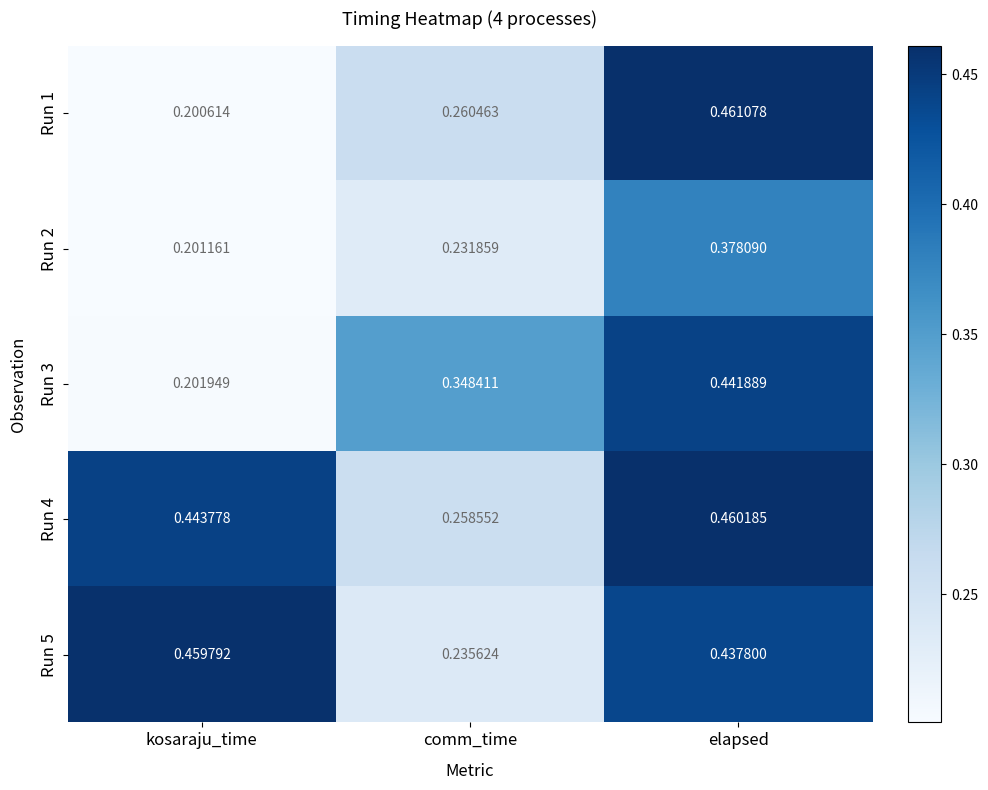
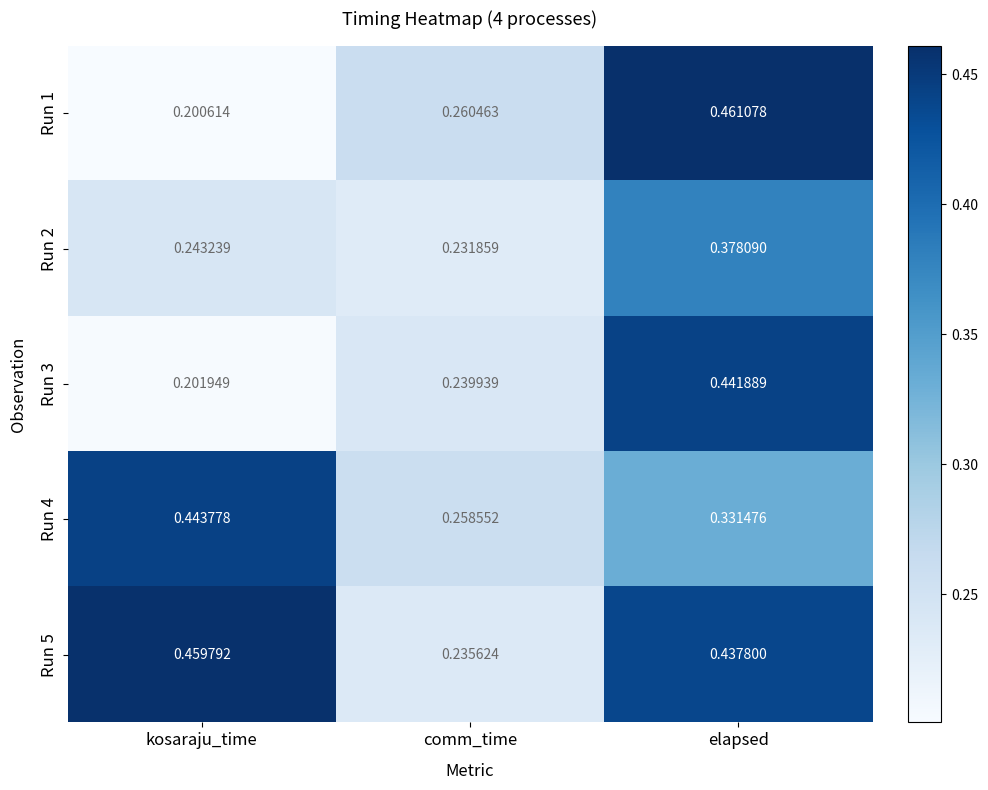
  {
    "Run 1": {
      "kosaraju_time": 0.200614,
      "comm_time": 0.260463,
      "elapsed": 0.461078
    },
    "Run 2": {
-     "kosaraju_time": 0.201161,
+     "kosaraju_time": 0.243239,
      "comm_time": 0.231859,
      "elapsed": 0.378090
    },
    "Run 3": {
      "kosaraju_time": 0.201949,
-     "comm_time": 0.348411,
+     "comm_time": 0.239939,
      "elapsed": 0.441889
    },
    "Run 4": {
      "kosaraju_time": 0.443778,
      "comm_time": 0.258552,
-     "elapsed": 0.460185
+     "elapsed": 0.331476
    },
    "Run 5": {
      "kosaraju_time": 0.459792,
      "comm_time": 0.235624,
      "elapsed": 0.437800
    }
  }
